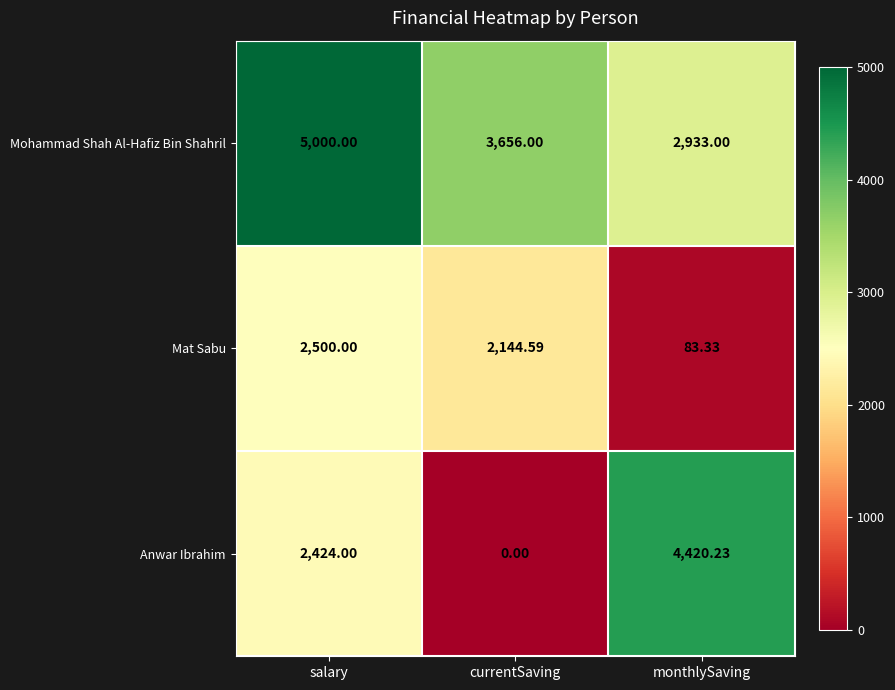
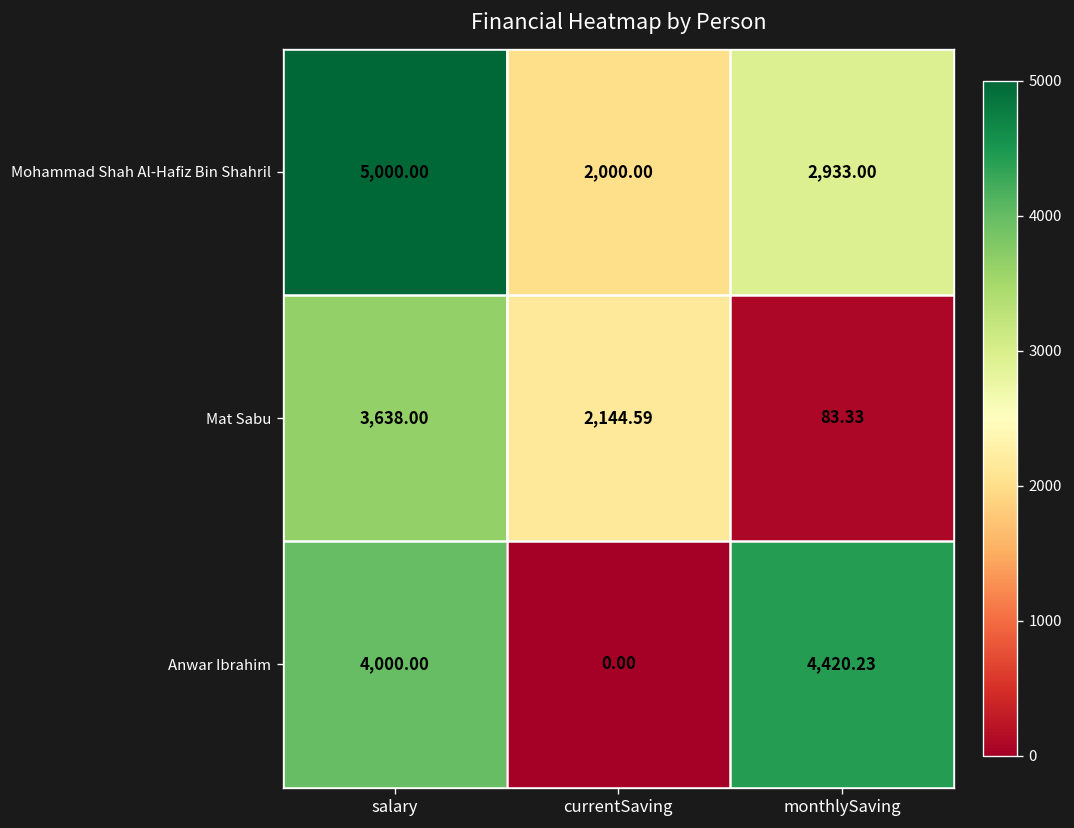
  {
    "Mohammad Shah Al-Hafiz Bin Shahril": {
      "salary": "5,000.00",
-     "currentSaving": "3,656.00",
+     "currentSaving": "2,000.00",
      "monthlySaving": "2,933.00"
    },
    "Mat Sabu": {
-     "salary": "2,500.00",
+     "salary": "3,638.00",
      "currentSaving": "2,144.59",
      "monthlySaving": "83.33"
    },
    "Anwar Ibrahim": {
-     "salary": "2,424.00",
+     "salary": "4,000.00",
      "currentSaving": "0.00",
      "monthlySaving": "4,420.23"
    }
  }
